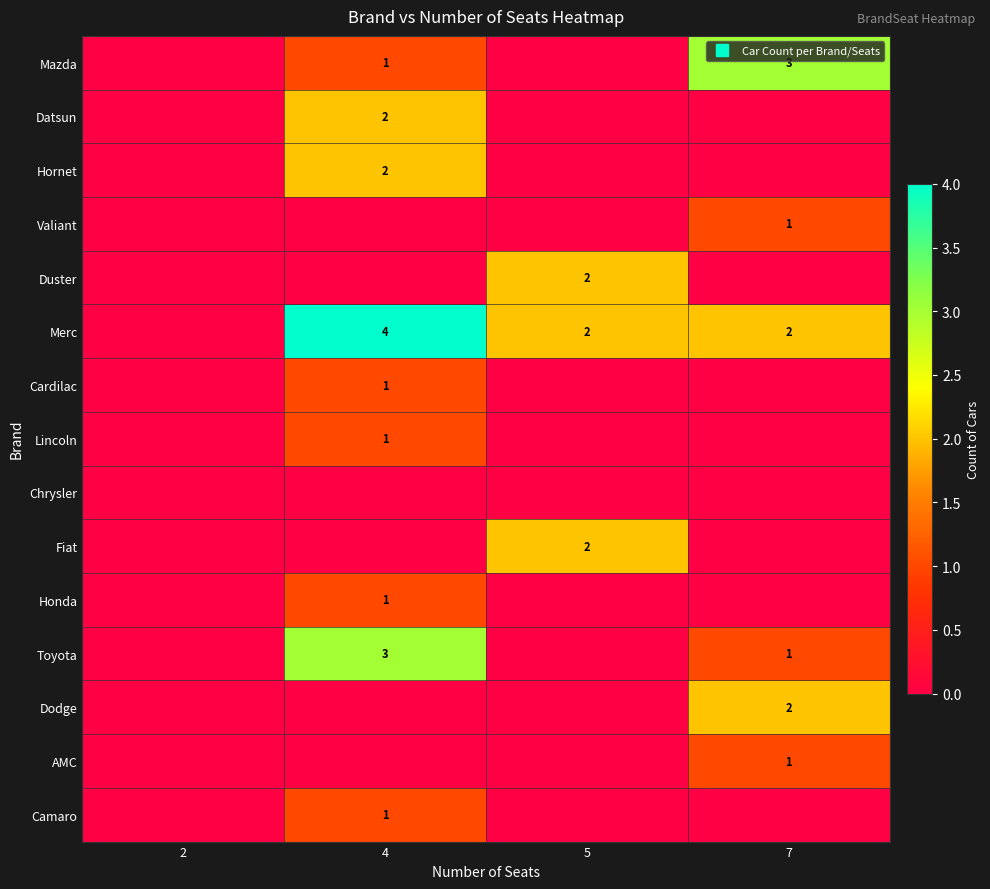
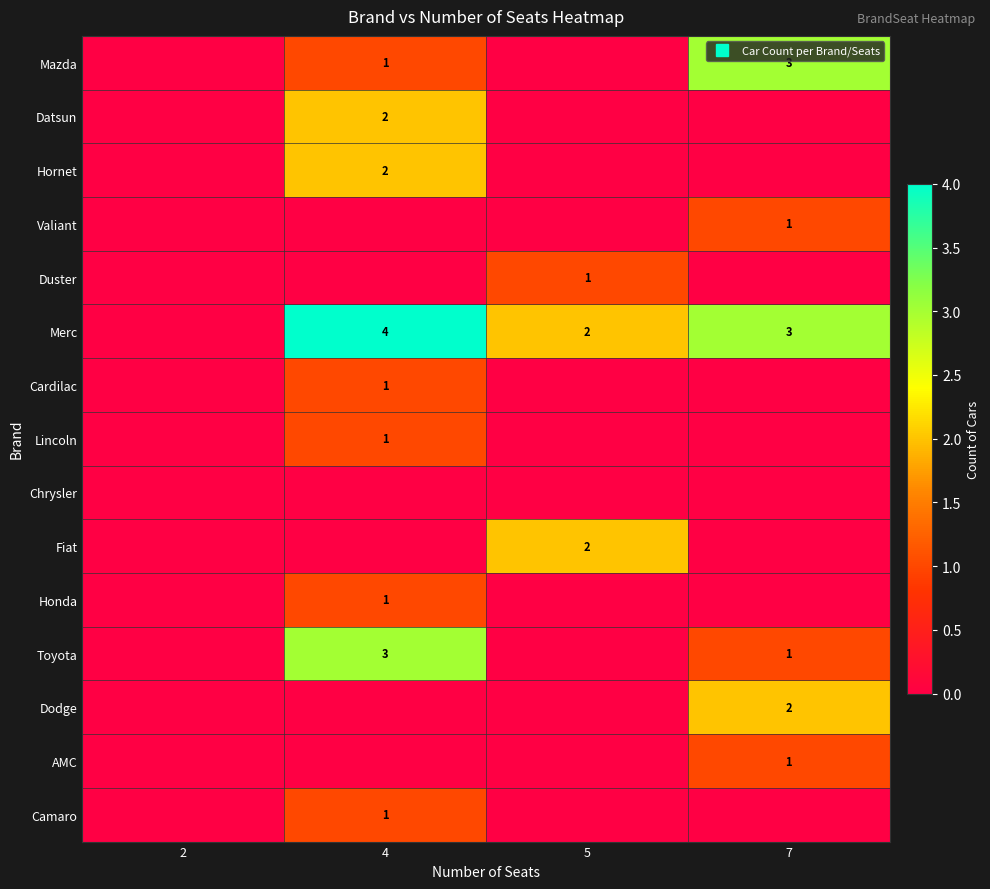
  {
    "Mazda": {
      "4": 1
    },
    "Datsun": {
      "4": 2
    },
    "Hornet": {
      "4": 2
    },
    "Valiant": {
      "7": 1
    },
    "Duster": {
-     "5": 2
+     "5": 1
    },
    "Merc": {
      "4": 4,
      "5": 2,
-     "7": 2
+     "7": 3
    },
    "Cardilac": {
      "4": 1
    },
    "Lincoln": {
      "4": 1
    },
    "Fiat": {
      "5": 2
    },
    "Honda": {
      "4": 1
    },
    "Toyota": {
      "4": 3,
      "7": 1
    },
    "Dodge": {
      "7": 2
    },
    "AMC": {
      "7": 1
    },
    "Camaro": {
      "4": 1
    }
  }
